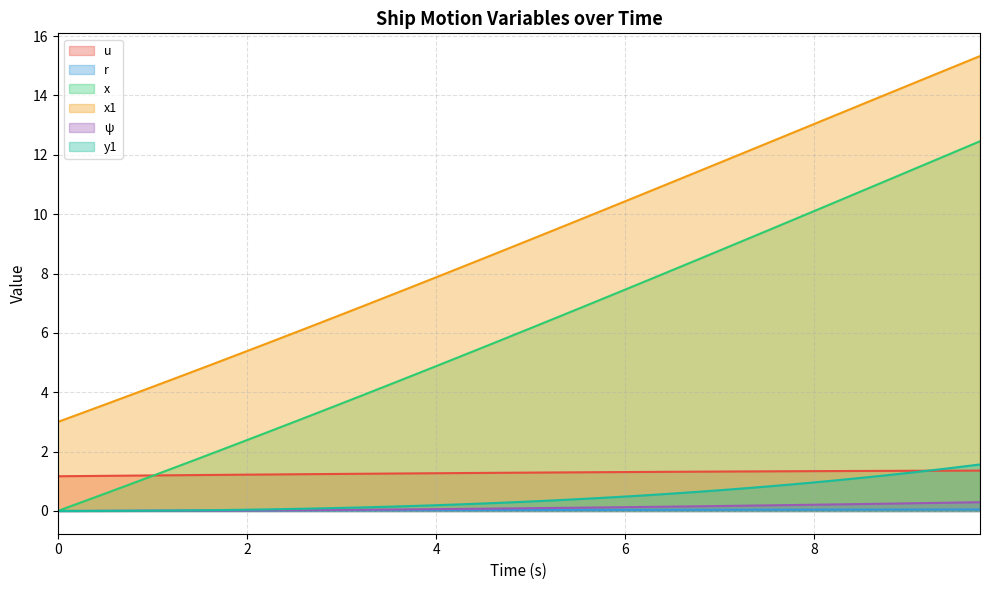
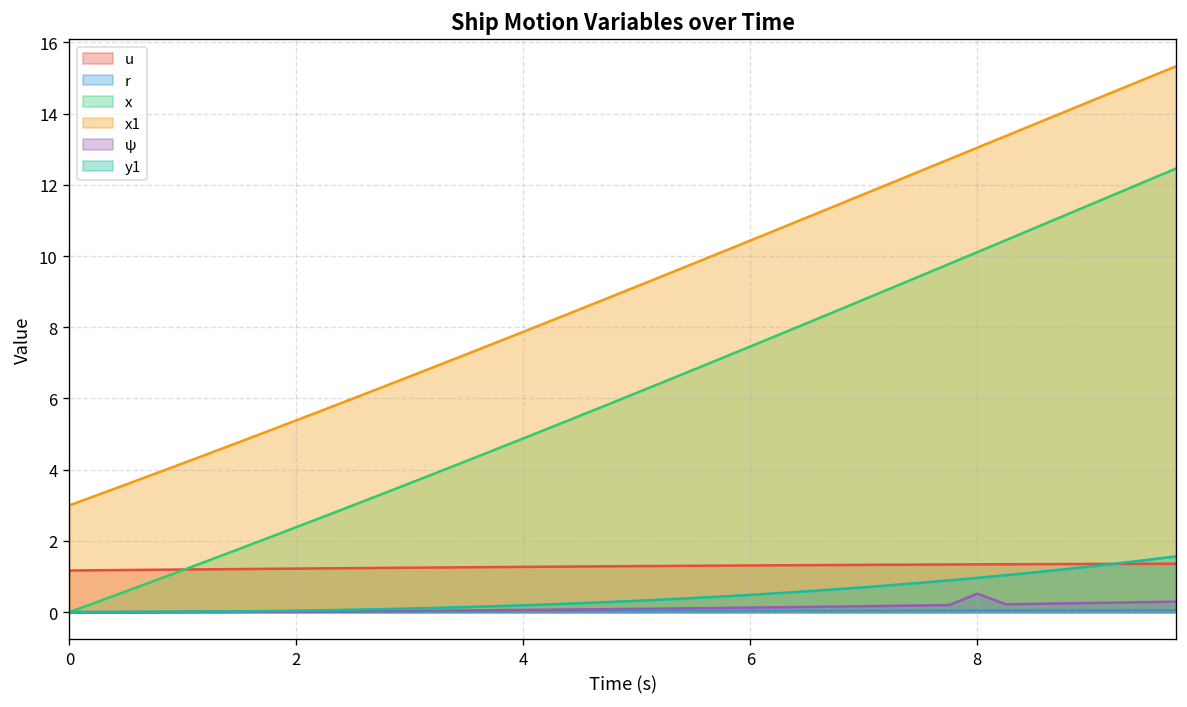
  {
    "ψ": {
      "6": 0.1,
-     "8": 0.2
+     "8": 0.5
    }
  }
